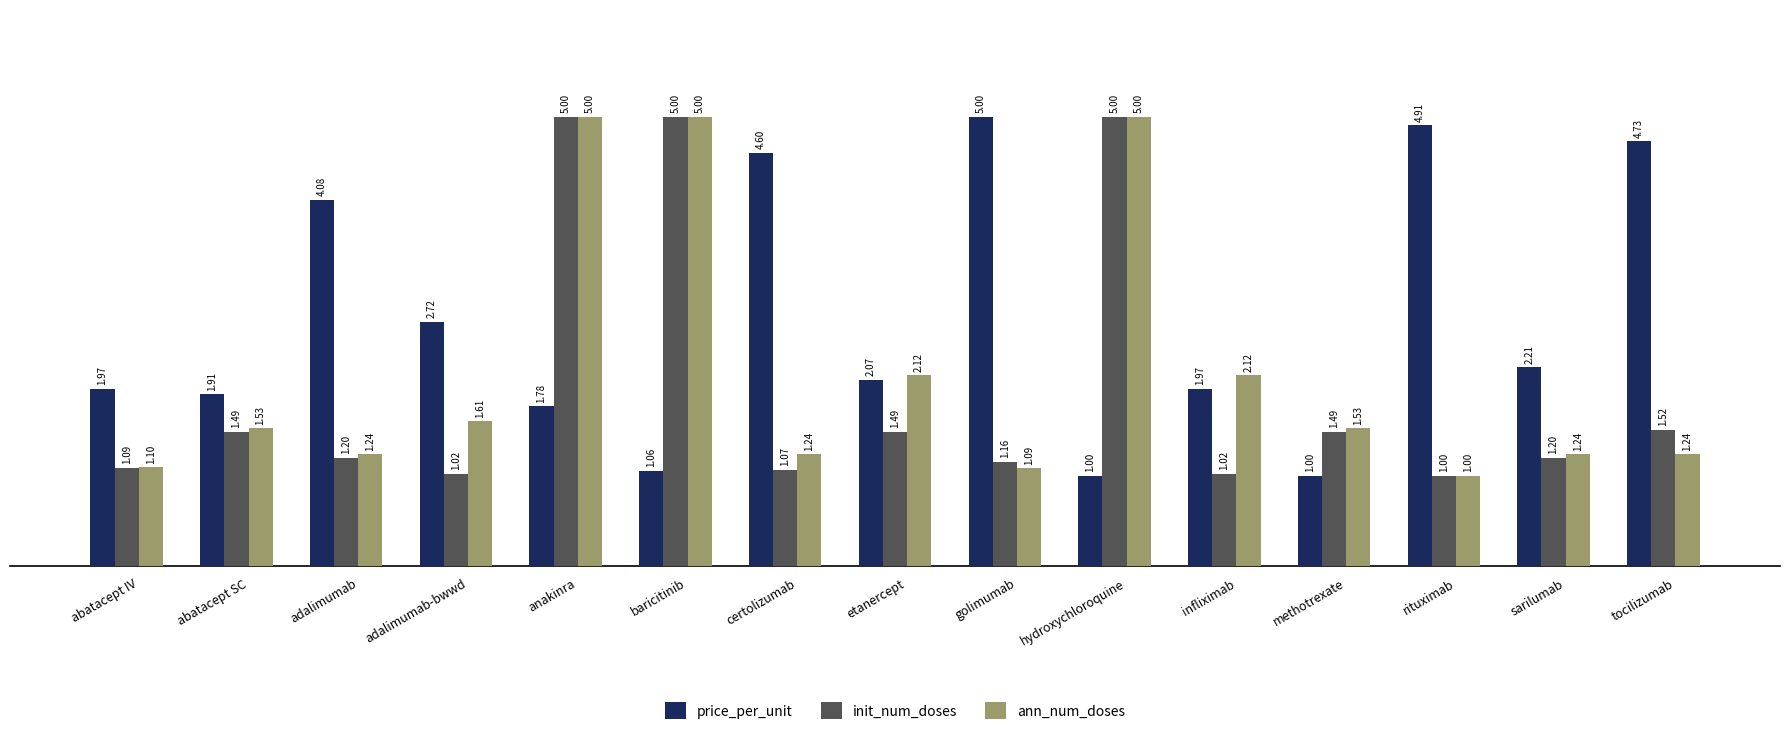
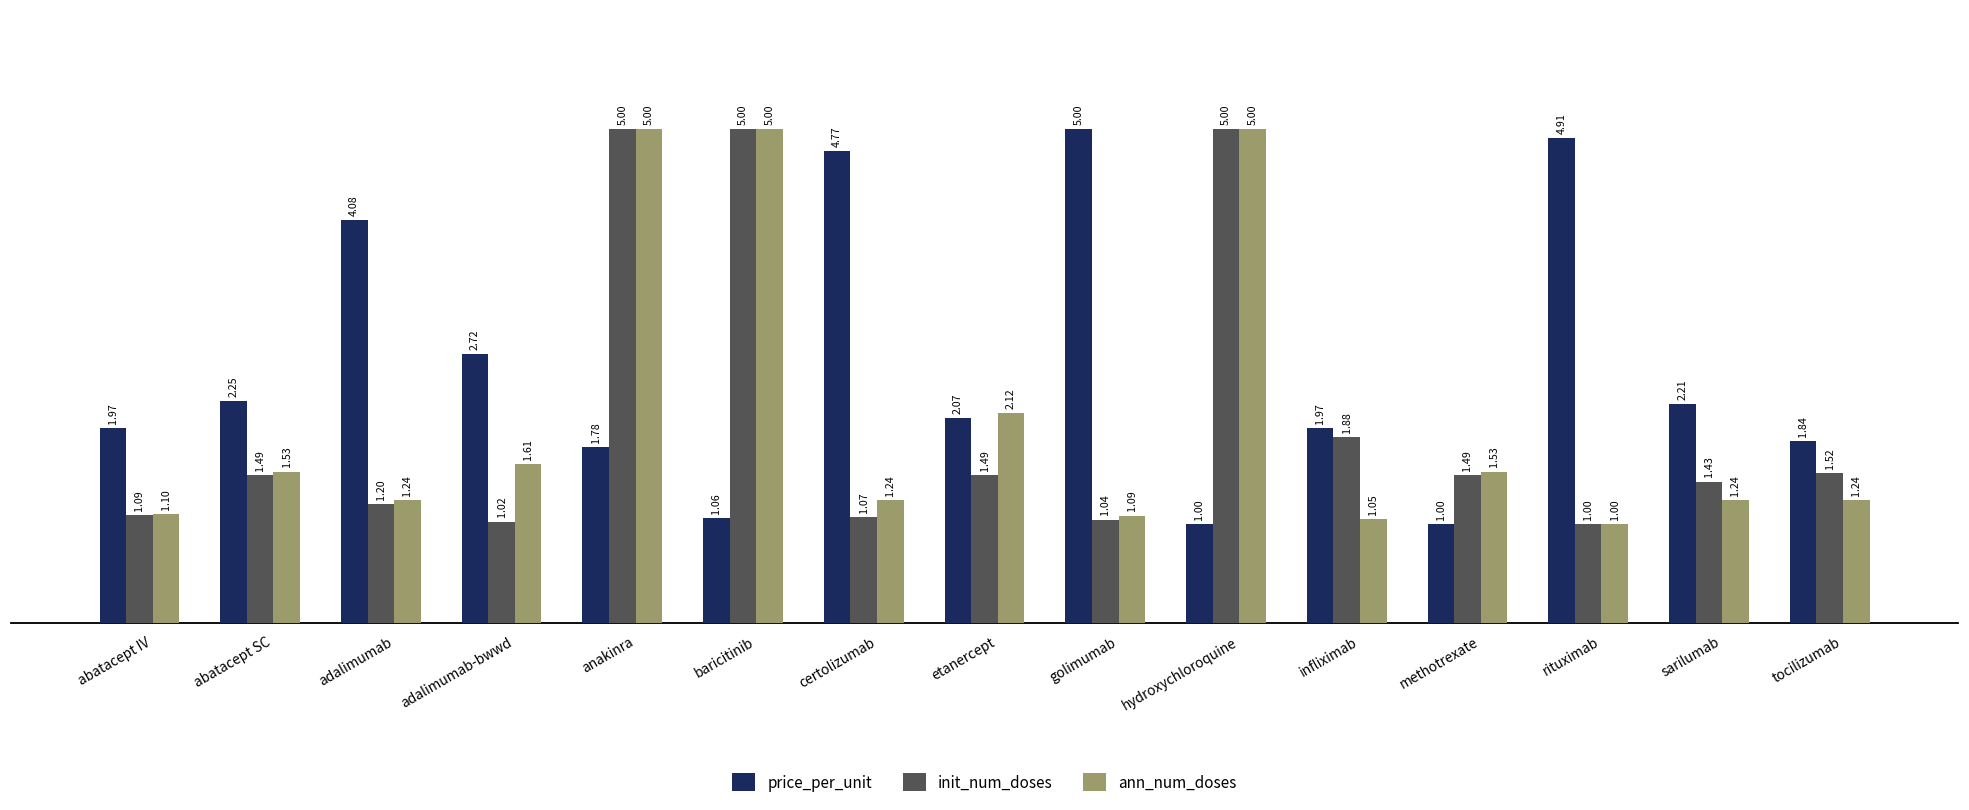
  {
    "price_per_unit": {
      "abatacept IV": 1.97,
-     "abatacept SC": 1.91,
+     "abatacept SC": 2.25,
      "adalimumab": 4.08,
      "adalimumab-bwwd": 2.72,
      "anakinra": 1.78,
      "baricitinib": 1.06,
-     "certolizumab": 4.60,
+     "certolizumab": 4.77,
      "etanercept": 2.07,
      "golimumab": 5.00,
      "hydroxychloroquine": 1.00,
      "infliximab": 1.97,
      "methotrexate": 1.00,
      "rituximab": 4.91,
      "sarilumab": 2.21,
-     "tocilizumab": 4.73
+     "tocilizumab": 1.84
    },
    "init_num_doses": {
      "abatacept IV": 1.09,
      "abatacept SC": 1.49,
      "adalimumab": 1.20,
      "adalimumab-bwwd": 1.02,
      "anakinra": 5.00,
      "baricitinib": 5.00,
      "certolizumab": 1.07,
      "etanercept": 1.49,
-     "golimumab": 1.16,
+     "golimumab": 1.04,
      "hydroxychloroquine": 5.00,
-     "infliximab": 1.02,
+     "infliximab": 1.88,
      "methotrexate": 1.49,
      "rituximab": 1.00,
-     "sarilumab": 1.20,
+     "sarilumab": 1.43,
      "tocilizumab": 1.52
    },
    "ann_num_doses": {
      "abatacept IV": 1.10,
      "abatacept SC": 1.53,
      "adalimumab": 1.24,
      "adalimumab-bwwd": 1.61,
      "anakinra": 5.00,
      "baricitinib": 5.00,
      "certolizumab": 1.24,
      "etanercept": 2.12,
      "golimumab": 1.09,
      "hydroxychloroquine": 5.00,
-     "infliximab": 2.12,
+     "infliximab": 1.05,
      "methotrexate": 1.53,
      "rituximab": 1.00,
      "sarilumab": 1.24,
      "tocilizumab": 1.24
    }
  }
